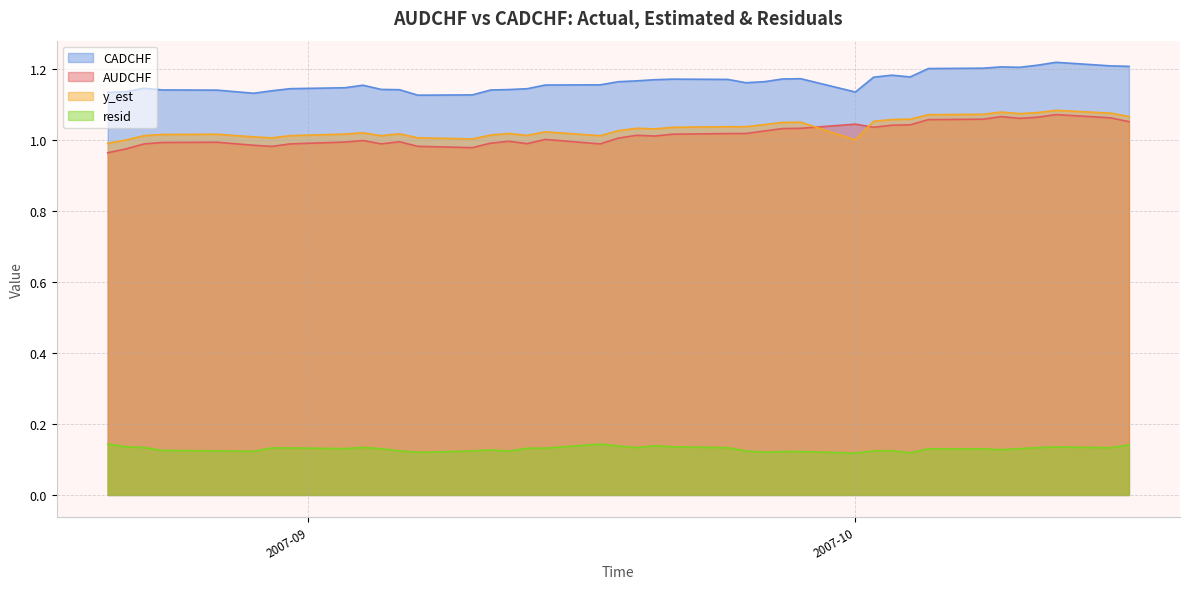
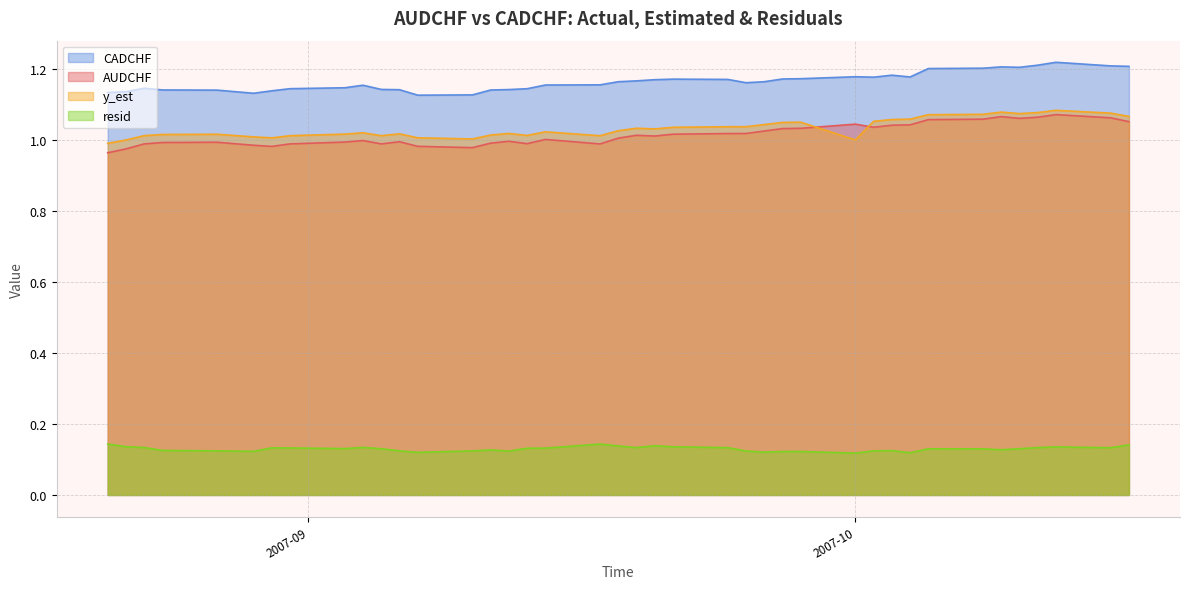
  {
    "CADCHF": {
-     "2007-10": 1.14
+     "2007-10": 1.18
    },
    "AUDCHF": {
      "2007-10": 1.04
    },
    "y_est": {
      "2007-10": 1.00
    },
    "resid": {
      "2007-10": 0.12
    }
  }
